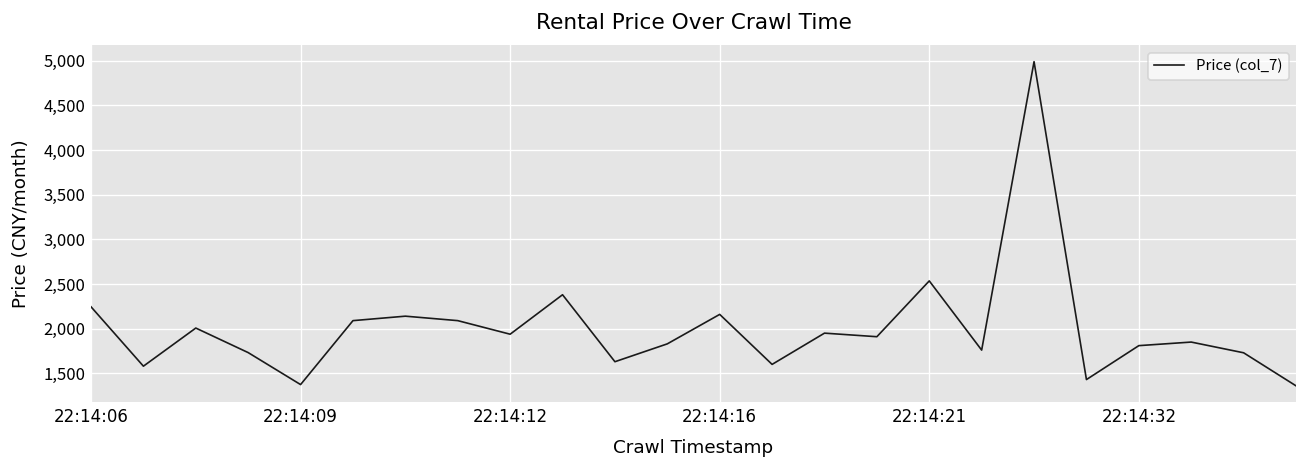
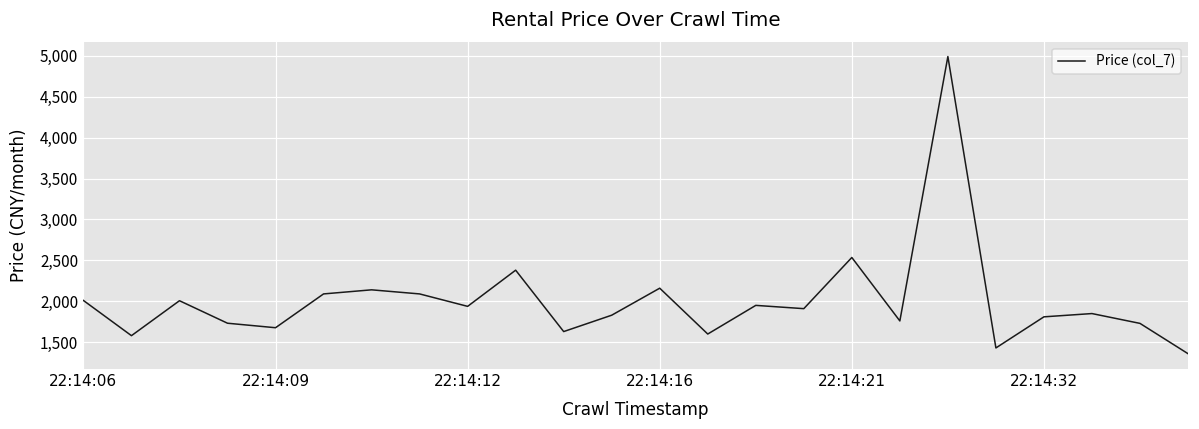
  {
-   "22:14:06": "2,200",
-   "22:14:09": "1,400",
+   "22:14:06": "2,000",
+   "22:14:09": "1,700",
    "22:14:12": "1,900",
    "22:14:16": "2,200",
    "22:14:21": "2,500",
    "22:14:32": "1,800"
  }
